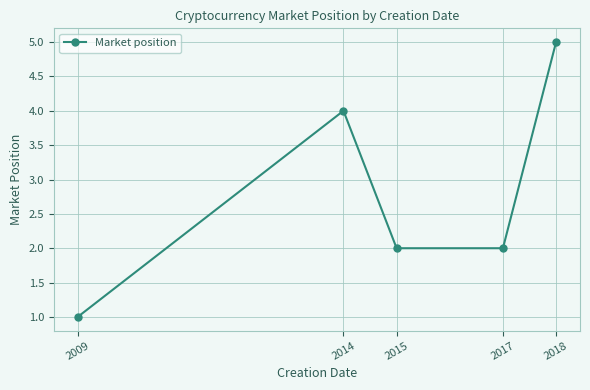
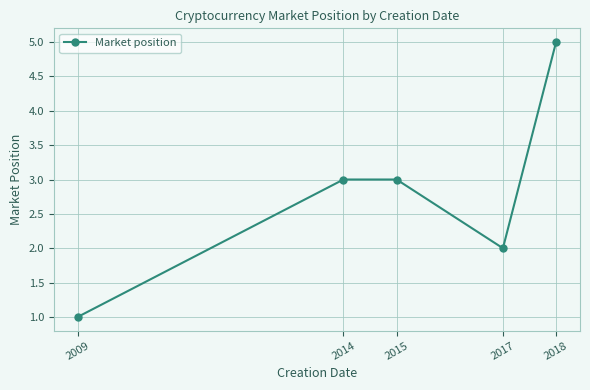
  {
    "2009": 1,
-   "2014": 4,
-   "2015": 2,
+   "2014": 3,
+   "2015": 3,
    "2017": 2,
    "2018": 5
  }
